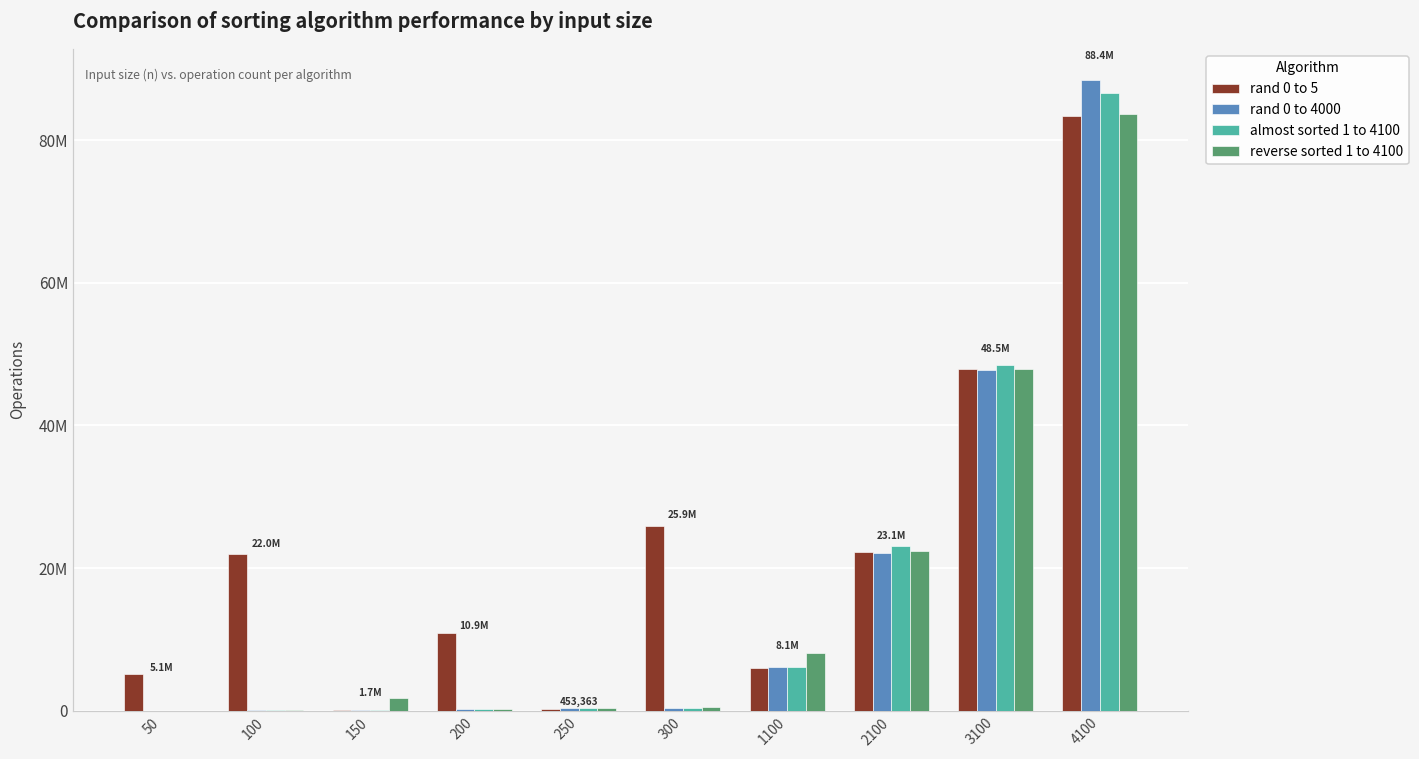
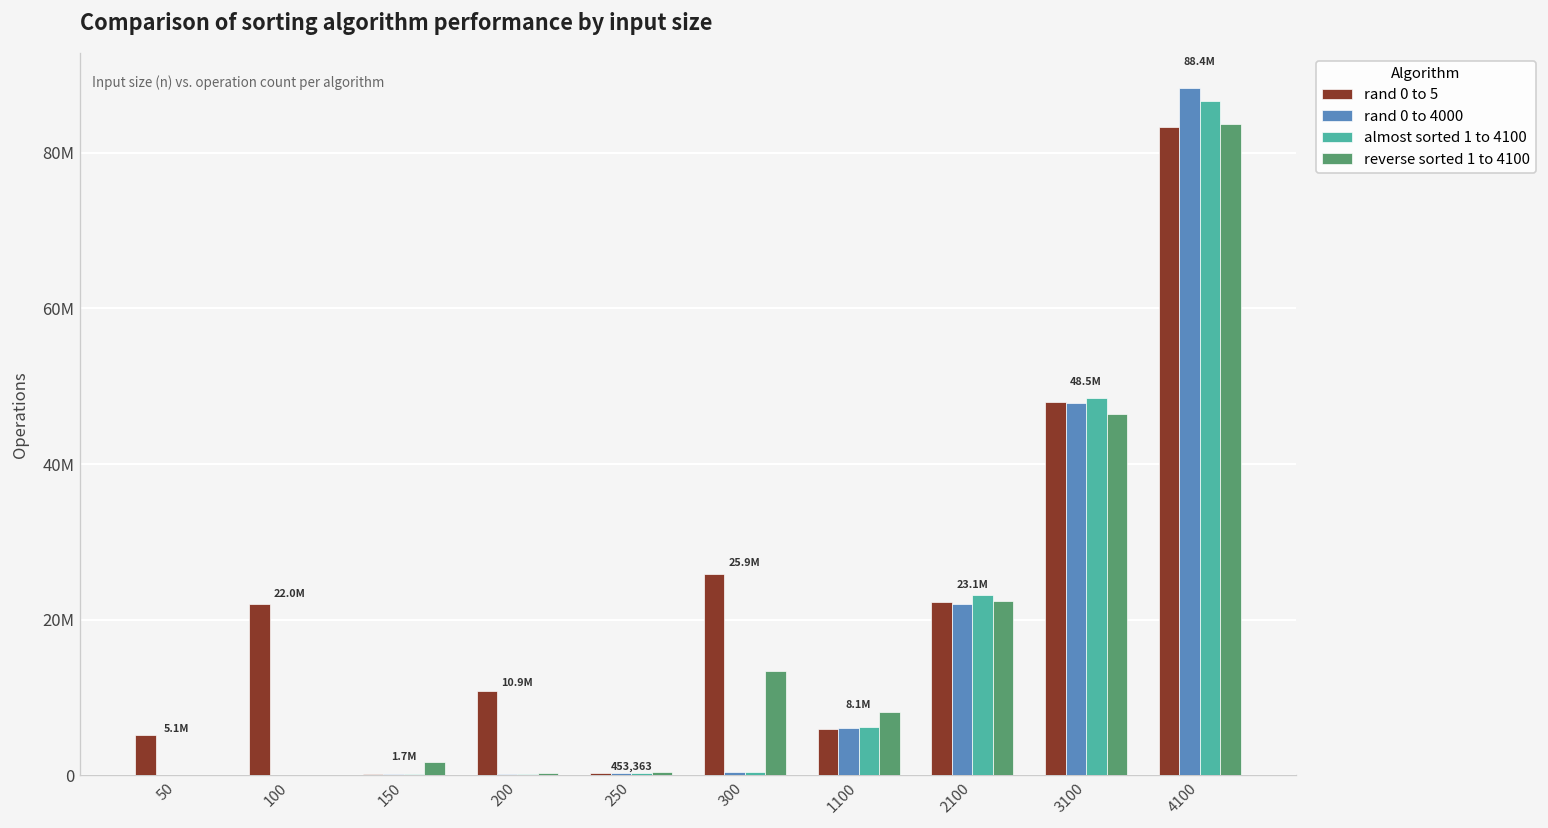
  {
    "rand 0 to 5": {
      "50": "5.1M",
      "100": "22.0M",
      "200": "10.9M",
      "300": "25.9M"
    },
    "reverse sorted 1 to 4100": {
-     "300": "0",
+     "300": "13000000",
      "2100": "22000000",
-     "3100": "48000000",
+     "3100": "46000000",
      "4100": "84000000"
    }
  }
